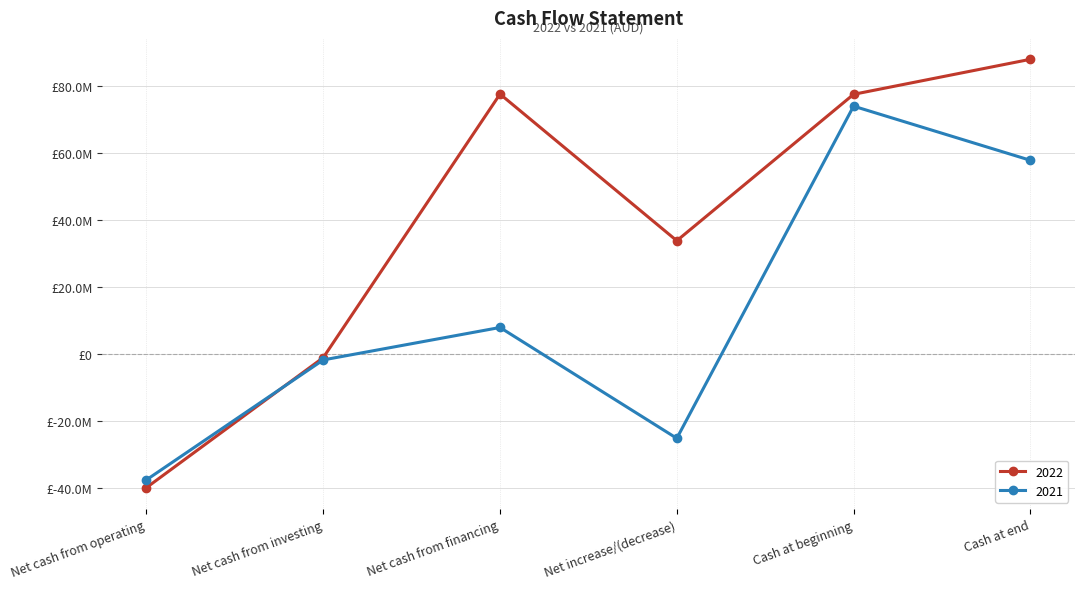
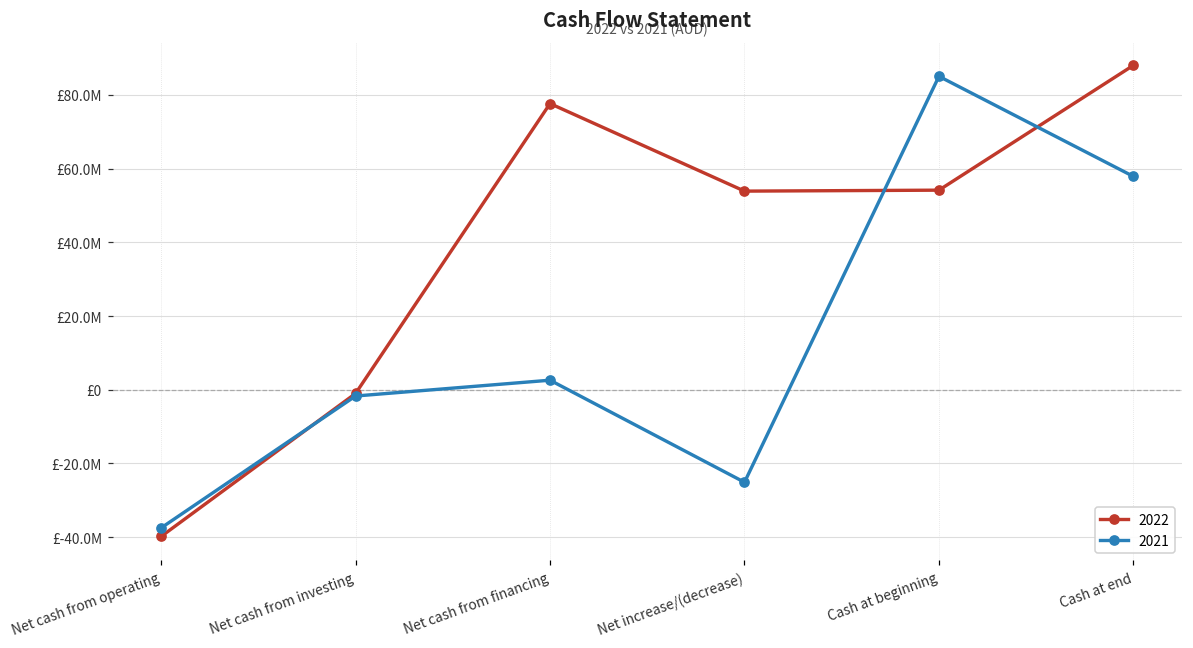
  {
    "2022": {
      "Net cash from operating": "£-40000000",
      "Net cash from financing": "£78000000",
-     "Net increase/(decrease)": "£34000000",
-     "Cash at beginning": "£78000000",
+     "Net increase/(decrease)": "£54000000",
+     "Cash at beginning": "£54000000",
      "Cash at end": "£88000000"
    },
    "2021": {
      "Net cash from operating": "£-37000000",
-     "Net cash from financing": "£8000000",
+     "Net cash from financing": "£3000000",
      "Net increase/(decrease)": "£-25000000",
-     "Cash at beginning": "£74000000",
+     "Cash at beginning": "£85000000",
      "Cash at end": "£58000000"
    }
  }
